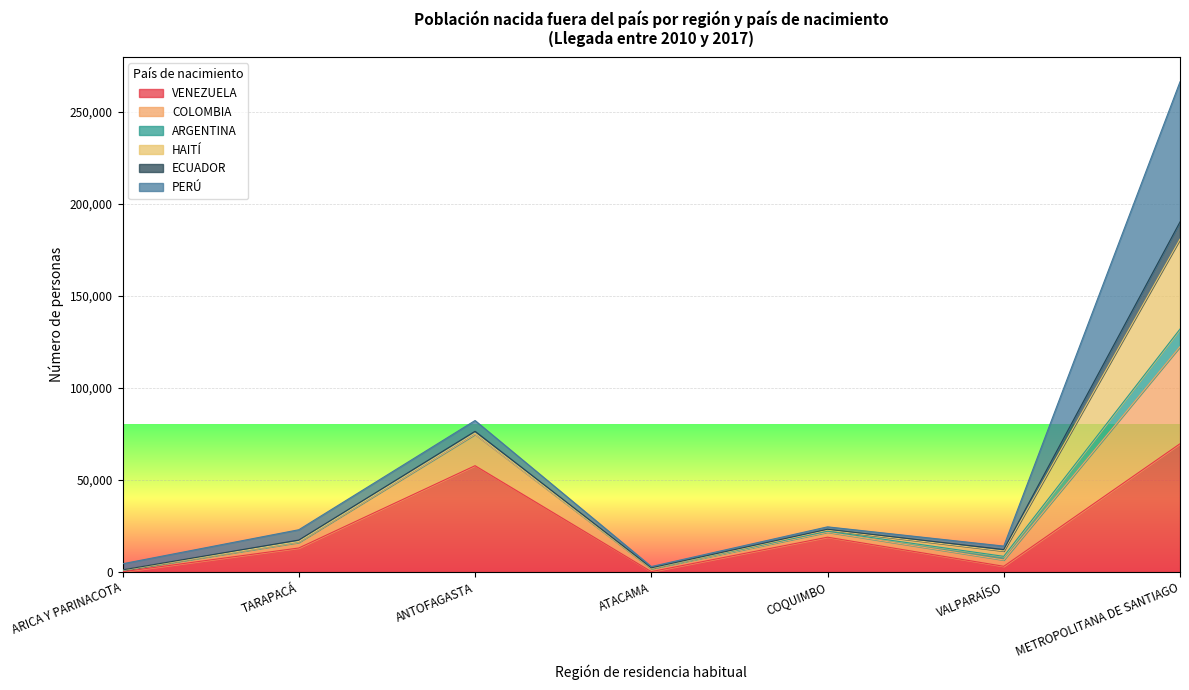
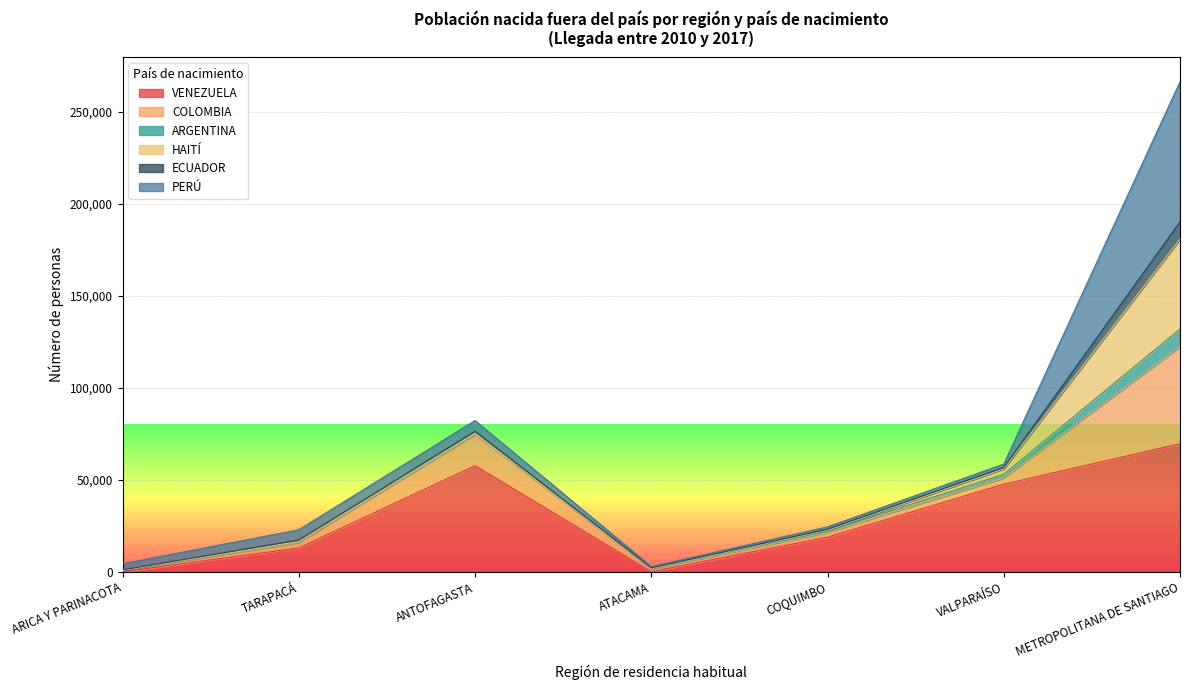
  {
    "VENEZUELA": {
      "TARAPACÁ": "13,000",
      "ANTOFAGASTA": "58,000",
      "ATACAMA": "0",
      "COQUIMBO": "19,000",
-     "VALPARAÍSO": "3,000",
+     "VALPARAÍSO": "48,000",
      "METROPOLITANA DE SANTIAGO": "70,000"
    },
    "ECUADOR": {
      "METROPOLITANA DE SANTIAGO": "9,000"
    }
  }
